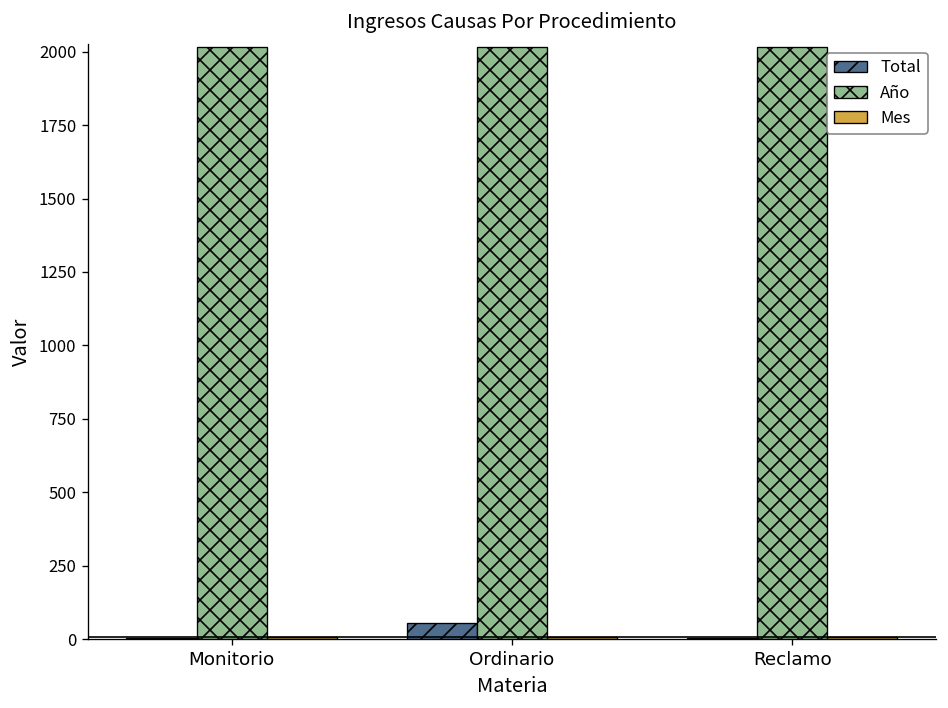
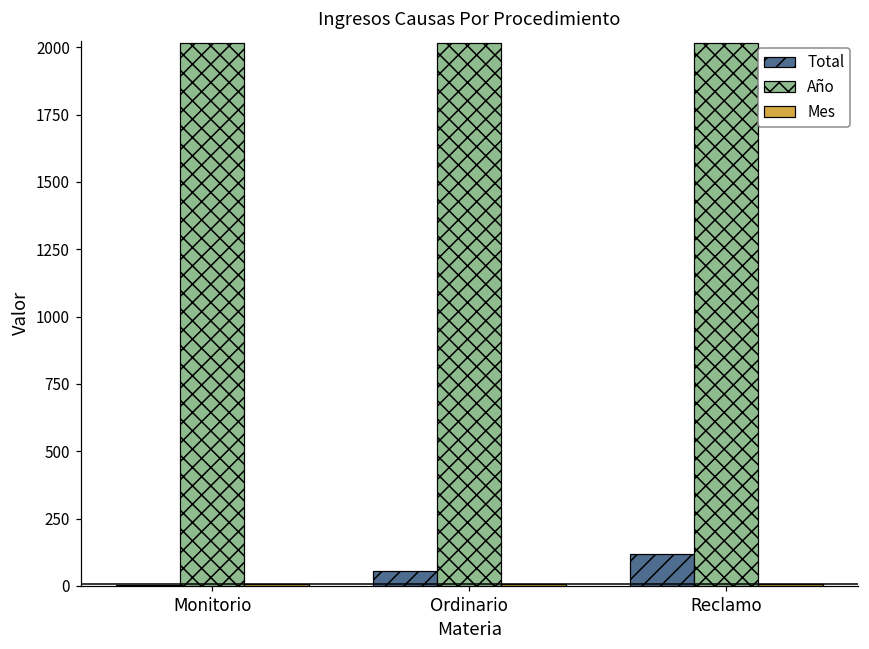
  {
    "Total": {
      "Ordinario": 60,
-     "Reclamo": 0
+     "Reclamo": 120
    },
    "Año": {
      "Monitorio": 2020,
      "Ordinario": 2020,
      "Reclamo": 2020
    }
  }
